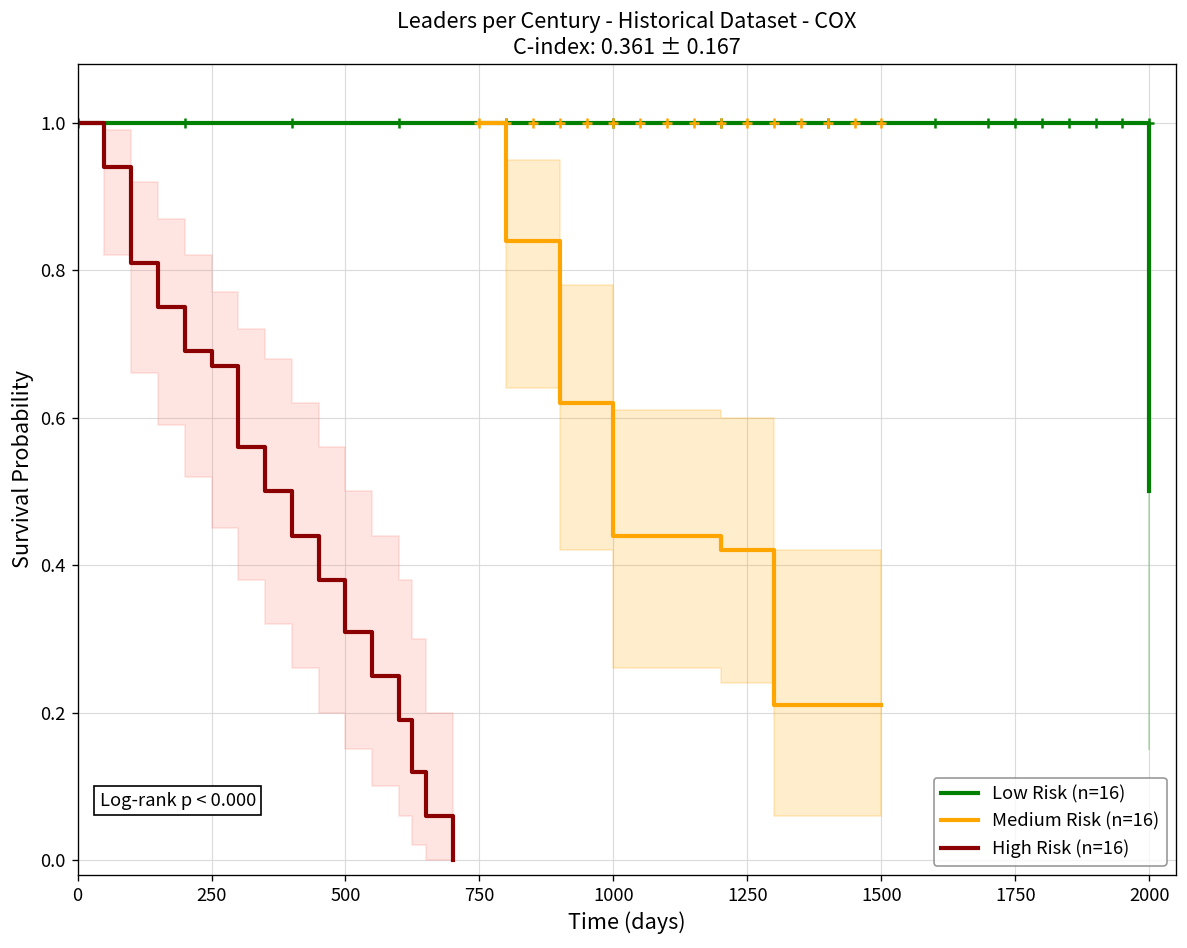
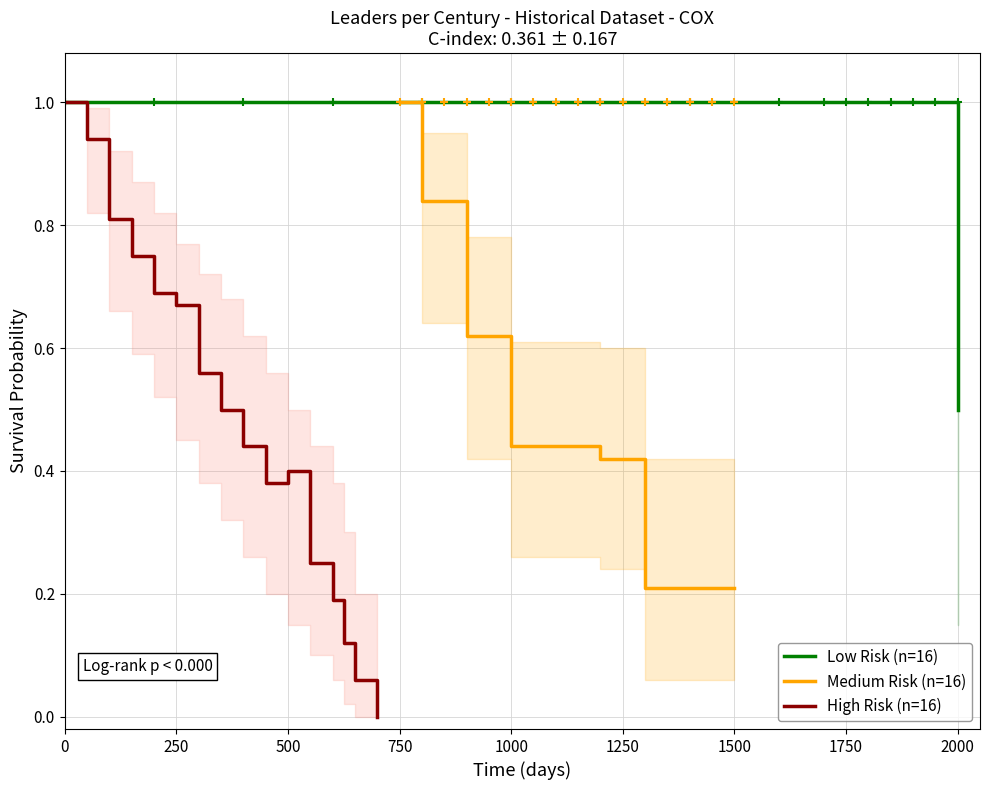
  {
    "High Risk (n=16)": {
      "250": 0.67,
-     "500": 0.31
+     "500": 0.40
    }
  }
